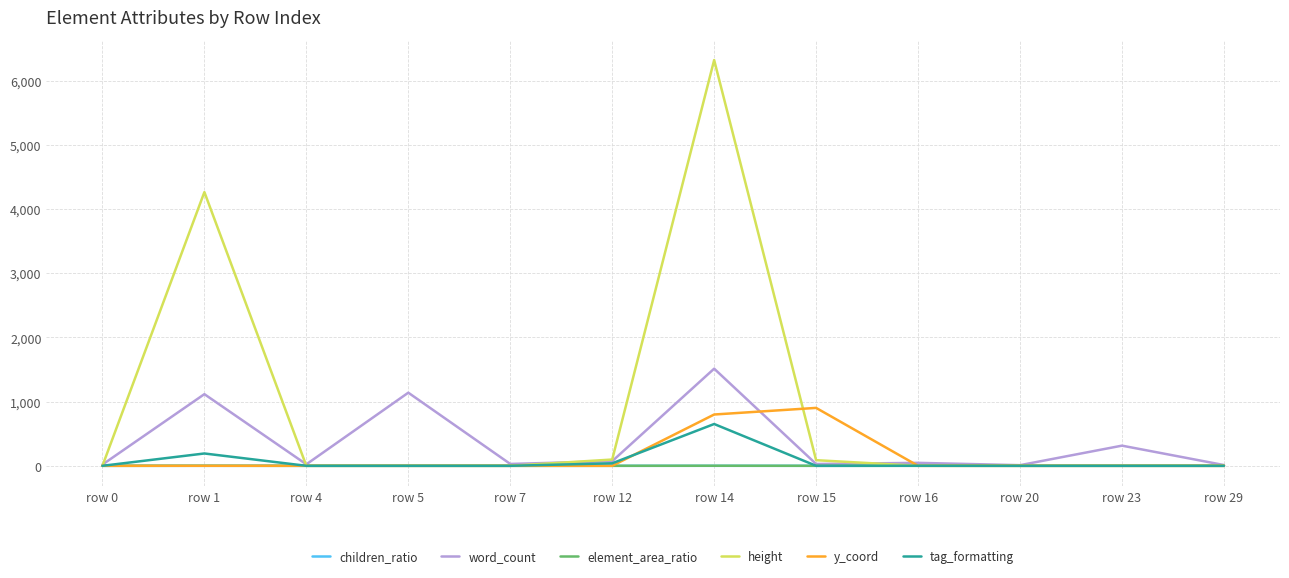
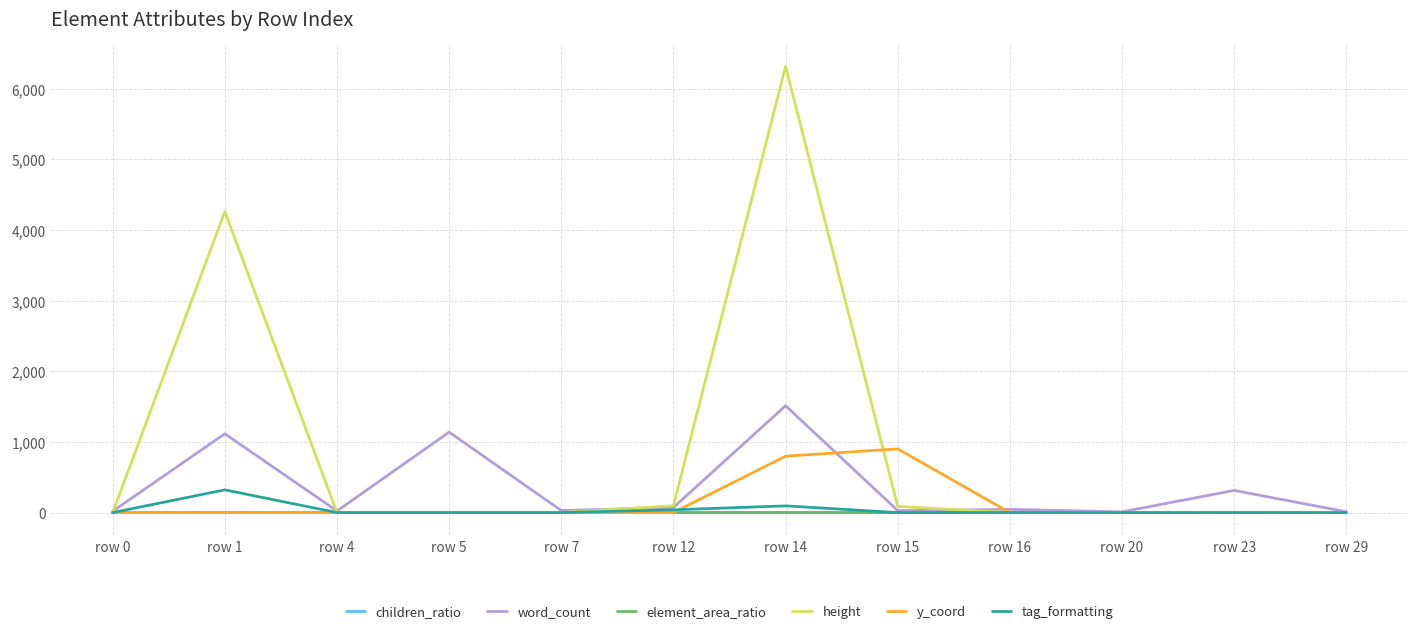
  {
    "element_area_ratio": {
      "row 14": "0"
    },
    "word_count": {
      "row 1": "1,100",
      "row 5": "1,100",
      "row 14": "1,500",
      "row 16": "0",
      "row 23": "300"
    },
    "height": {
      "row 1": "4,300",
      "row 14": "6,300",
      "row 15": "100"
    },
    "y_coord": {
      "row 14": "800",
      "row 15": "900"
    },
    "tag_formatting": {
-     "row 1": "200",
-     "row 14": "700"
+     "row 1": "300",
+     "row 14": "100"
    }
  }
